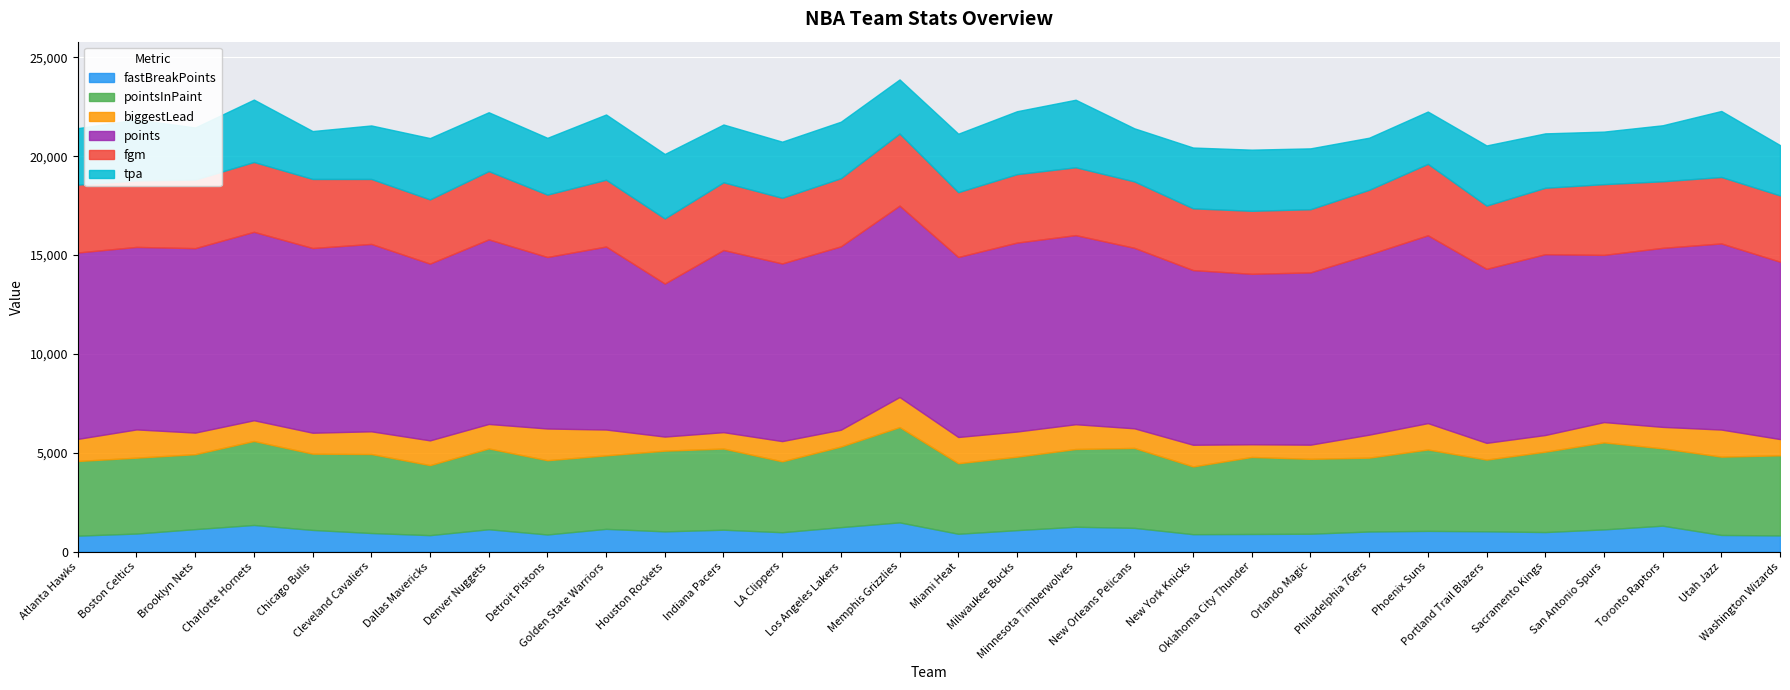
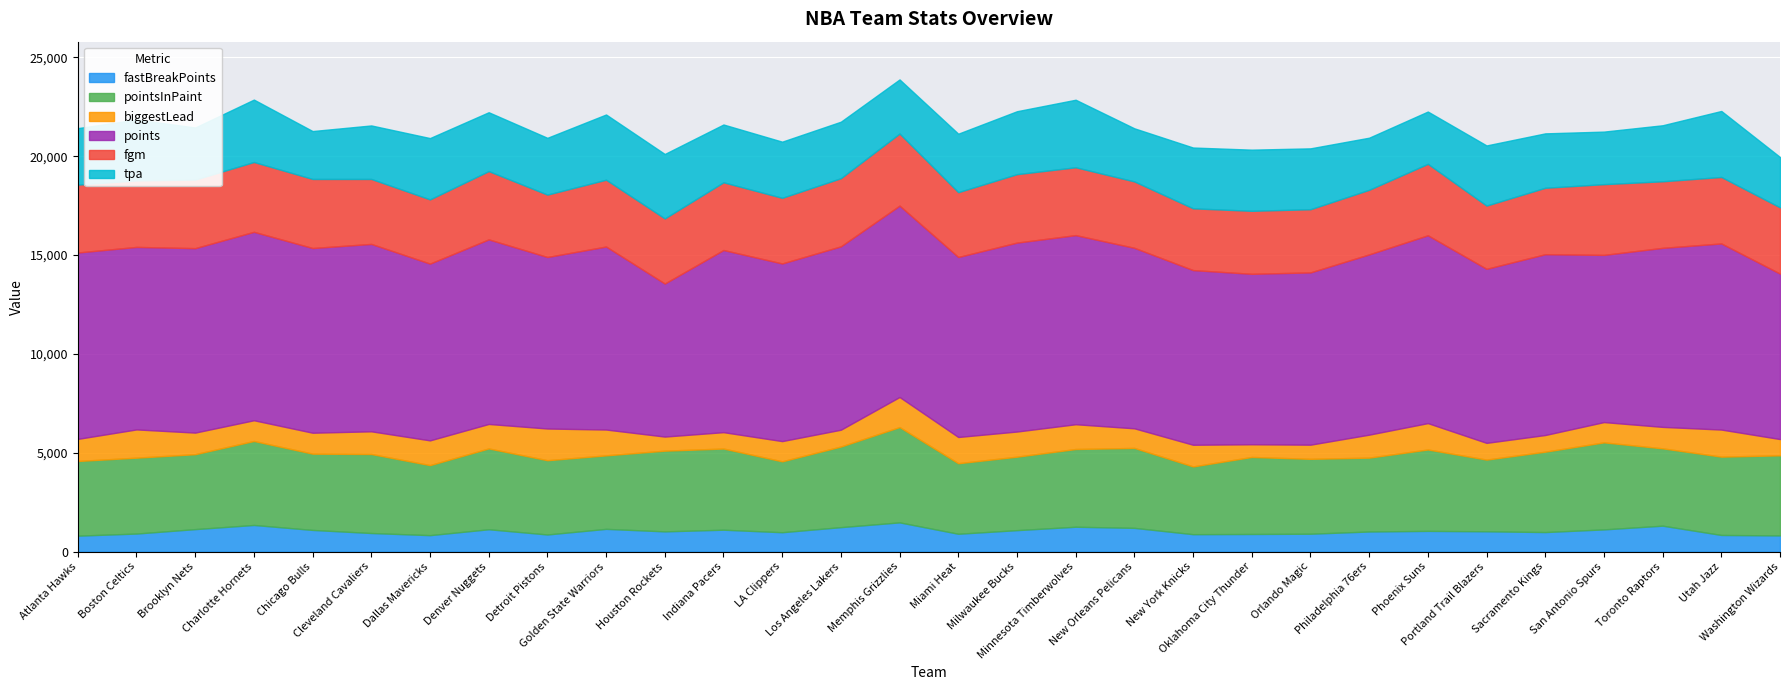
  {
    "pointsInPaint": {
      "Atlanta Hawks": "3,800",
      "Boston Celtics": "3,800",
      "Brooklyn Nets": "3,800",
      "Charlotte Hornets": "4,200",
      "Chicago Bulls": "3,900",
      "Cleveland Cavaliers": "4,000",
      "Dallas Mavericks": "3,500",
      "Denver Nuggets": "4,100",
      "Detroit Pistons": "3,800",
      "Golden State Warriors": "3,700",
      "Houston Rockets": "4,100",
      "Indiana Pacers": "4,100",
      "LA Clippers": "3,600",
      "Los Angeles Lakers": "4,100",
      "Memphis Grizzlies": "4,800",
      "Miami Heat": "3,600",
      "Milwaukee Bucks": "3,700",
      "Minnesota Timberwolves": "3,900",
      "New Orleans Pelicans": "4,000",
      "New York Knicks": "3,400",
      "Oklahoma City Thunder": "3,900",
      "Orlando Magic": "3,800",
      "Philadelphia 76ers": "3,700",
      "Phoenix Suns": "4,100",
      "Portland Trail Blazers": "3,600",
      "Sacramento Kings": "4,100",
      "San Antonio Spurs": "4,400",
      "Toronto Raptors": "3,900",
      "Utah Jazz": "4,000",
      "Washington Wizards": "4,100"
    },
    "biggestLead": {
      "Atlanta Hawks": "1,100",
      "Boston Celtics": "1,400",
      "Brooklyn Nets": "1,100",
      "Charlotte Hornets": "1,000",
      "Chicago Bulls": "1,100",
      "Cleveland Cavaliers": "1,100",
      "Dallas Mavericks": "1,300",
      "Denver Nuggets": "1,200",
      "Detroit Pistons": "1,600",
      "Golden State Warriors": "1,300",
      "Houston Rockets": "700",
      "Indiana Pacers": "800",
      "LA Clippers": "1,000",
      "Los Angeles Lakers": "900",
      "Memphis Grizzlies": "1,500",
      "Miami Heat": "1,300",
      "Milwaukee Bucks": "1,300",
      "Minnesota Timberwolves": "1,300",
      "New Orleans Pelicans": "1,000",
      "New York Knicks": "1,100",
      "Oklahoma City Thunder": "600",
      "Orlando Magic": "700",
      "Philadelphia 76ers": "1,200",
      "Phoenix Suns": "1,300",
      "Portland Trail Blazers": "800",
      "Sacramento Kings": "800",
      "San Antonio Spurs": "1,000",
      "Toronto Raptors": "1,100",
      "Utah Jazz": "1,400",
      "Washington Wizards": "800"
    },
    "points": {
      "Atlanta Hawks": "9,400",
      "Boston Celtics": "9,200",
      "Brooklyn Nets": "9,300",
      "Charlotte Hornets": "9,500",
      "Chicago Bulls": "9,300",
      "Cleveland Cavaliers": "9,500",
      "Dallas Mavericks": "8,900",
      "Denver Nuggets": "9,300",
      "Detroit Pistons": "8,700",
      "Golden State Warriors": "9,300",
      "Houston Rockets": "7,700",
      "Indiana Pacers": "9,200",
      "LA Clippers": "9,000",
      "Los Angeles Lakers": "9,300",
      "Memphis Grizzlies": "9,700",
      "Miami Heat": "9,100",
      "Milwaukee Bucks": "9,600",
      "Minnesota Timberwolves": "9,600",
      "New Orleans Pelicans": "9,100",
      "New York Knicks": "8,800",
      "Oklahoma City Thunder": "8,600",
      "Orlando Magic": "8,700",
      "Philadelphia 76ers": "9,100",
      "Phoenix Suns": "9,500",
      "Portland Trail Blazers": "8,800",
      "Sacramento Kings": "9,100",
      "San Antonio Spurs": "8,500",
      "Toronto Raptors": "9,100",
      "Utah Jazz": "9,400",
-     "Washington Wizards": "9,000"
+     "Washington Wizards": "8,400"
    },
    "fgm": {
      "Atlanta Hawks": "3,400",
      "Charlotte Hornets": "3,500",
      "Chicago Bulls": "3,500",
      "Cleveland Cavaliers": "3,300",
      "Dallas Mavericks": "3,200",
      "Denver Nuggets": "3,500",
      "Detroit Pistons": "3,200",
      "Golden State Warriors": "3,400",
      "Houston Rockets": "3,300",
      "Indiana Pacers": "3,400",
      "LA Clippers": "3,300",
      "Los Angeles Lakers": "3,400",
      "Memphis Grizzlies": "3,600",
      "Miami Heat": "3,300",
      "Milwaukee Bucks": "3,500",
      "Minnesota Timberwolves": "3,400",
      "New Orleans Pelicans": "3,400",
      "New York Knicks": "3,100",
      "Oklahoma City Thunder": "3,200",
      "Orlando Magic": "3,200",
      "Philadelphia 76ers": "3,300",
      "Phoenix Suns": "3,600",
      "Portland Trail Blazers": "3,200",
      "Sacramento Kings": "3,400",
      "San Antonio Spurs": "3,600",
      "Toronto Raptors": "3,400",
      "Utah Jazz": "3,400",
      "Washington Wizards": "3,400"
    }
  }
